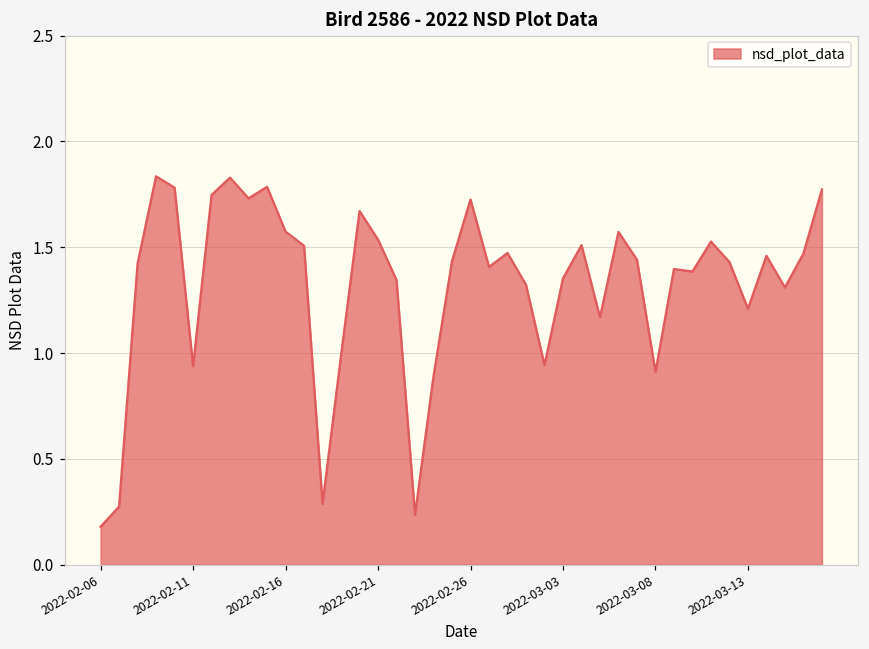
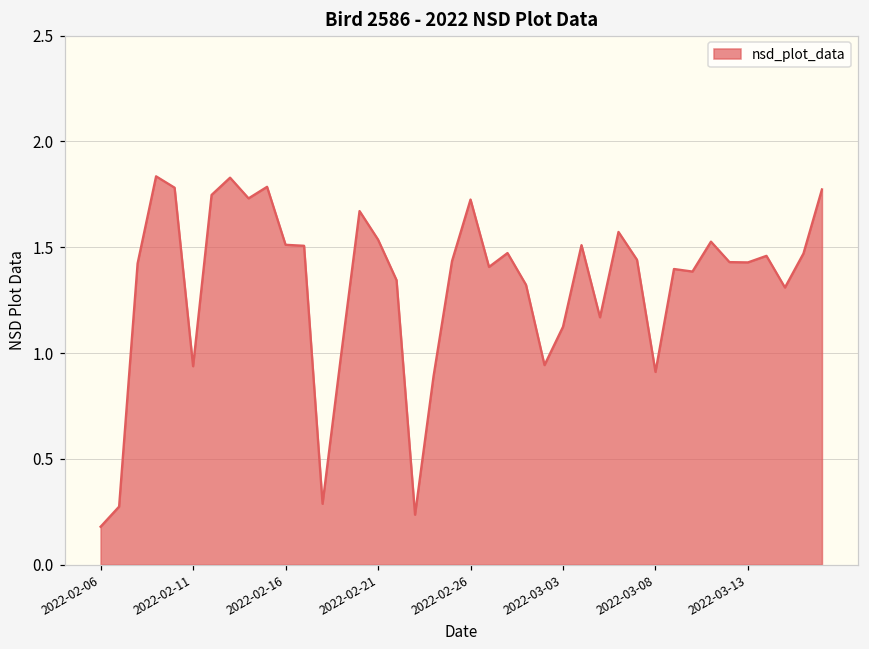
  {
    "2022-02-06": 0.18,
    "2022-02-11": 0.94,
-   "2022-02-16": 1.57,
+   "2022-02-16": 1.51,
    "2022-02-21": 1.54,
    "2022-02-26": 1.73,
-   "2022-03-03": 1.35,
+   "2022-03-03": 1.12,
    "2022-03-08": 0.91,
-   "2022-03-13": 1.21
+   "2022-03-13": 1.43
  }
